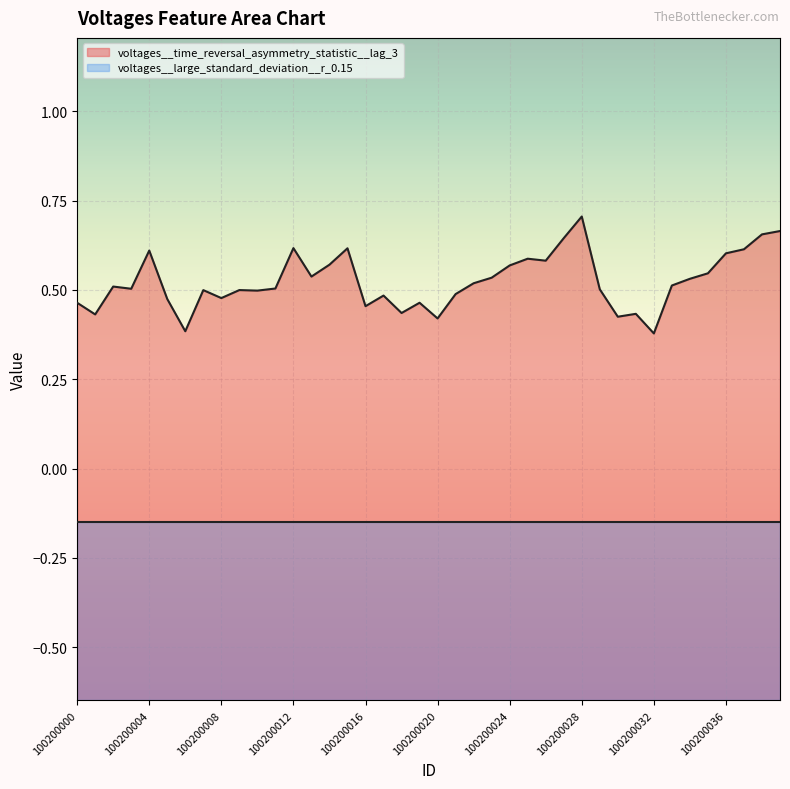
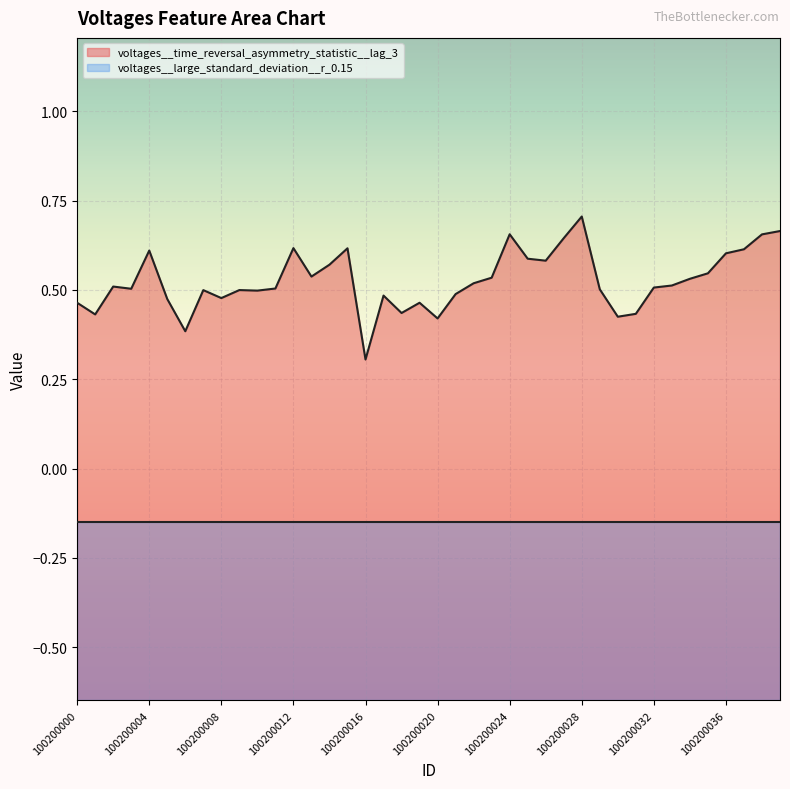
  {
    "voltages__time_reversal_asymmetry_statistic__lag_3": {
      "100200000": 0.46,
      "100200004": 0.61,
      "100200008": 0.48,
      "100200012": 0.62,
-     "100200016": 0.45,
+     "100200016": 0.31,
      "100200020": 0.42,
-     "100200024": 0.57,
+     "100200024": 0.66,
      "100200028": 0.71,
-     "100200032": 0.38,
+     "100200032": 0.51,
      "100200036": 0.60
    },
    "voltages__large_standard_deviation__r_0.15": {
      "100200000": -0.15,
      "100200004": -0.15,
      "100200008": -0.15,
      "100200012": -0.15,
      "100200016": -0.15,
      "100200020": -0.15,
      "100200024": -0.15,
      "100200028": -0.15,
      "100200032": -0.15,
      "100200036": -0.15
    }
  }
